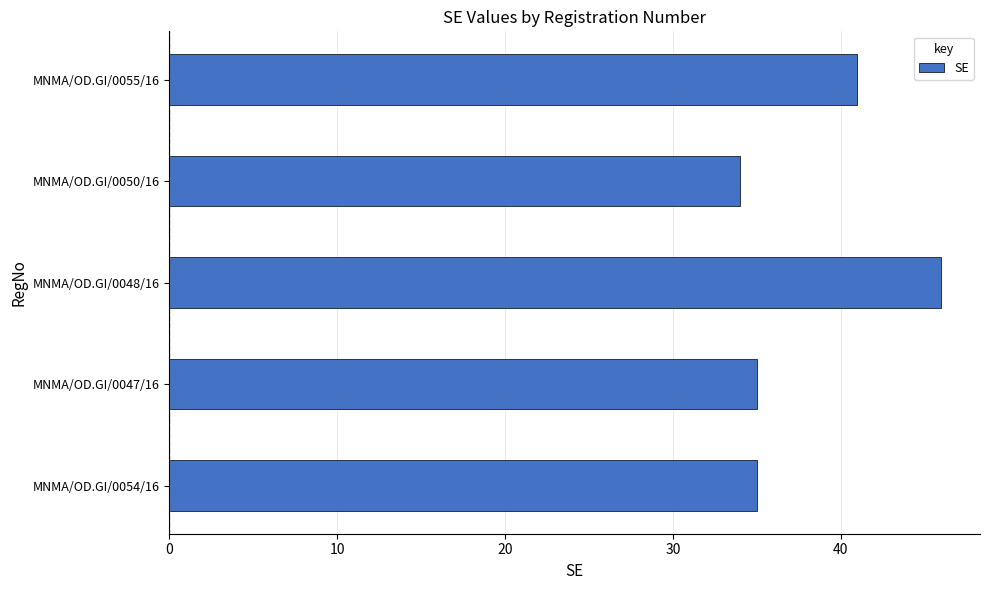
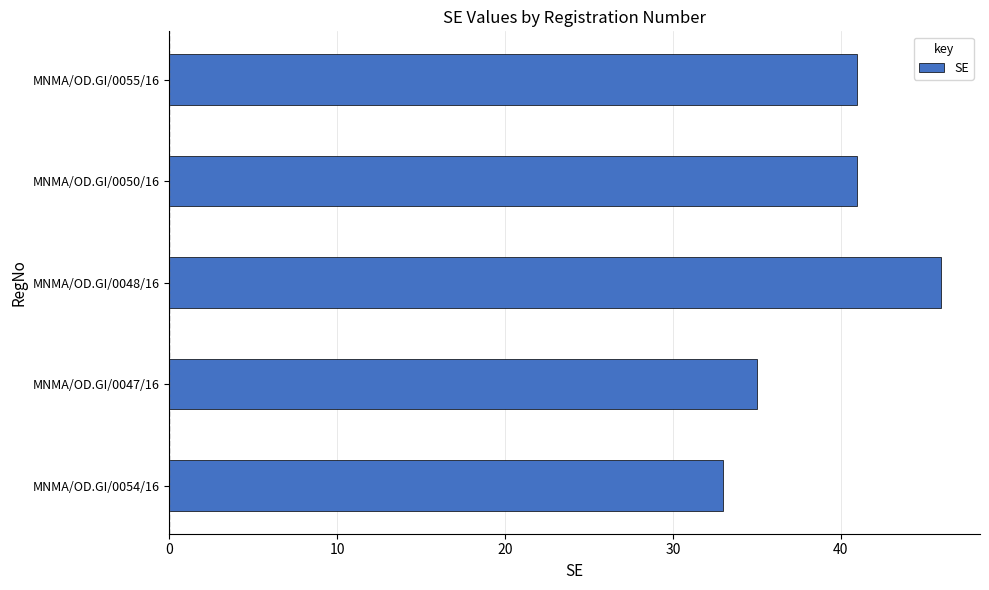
  {
    "MNMA/OD.GI/0055/16": 41,
-   "MNMA/OD.GI/0050/16": 34,
+   "MNMA/OD.GI/0050/16": 41,
    "MNMA/OD.GI/0048/16": 46,
    "MNMA/OD.GI/0047/16": 35,
-   "MNMA/OD.GI/0054/16": 35
+   "MNMA/OD.GI/0054/16": 33
  }
